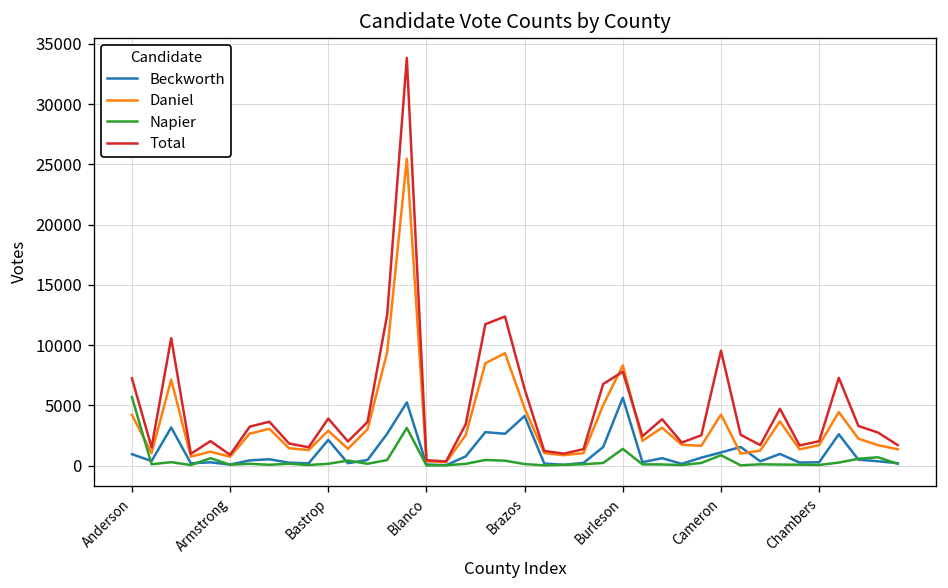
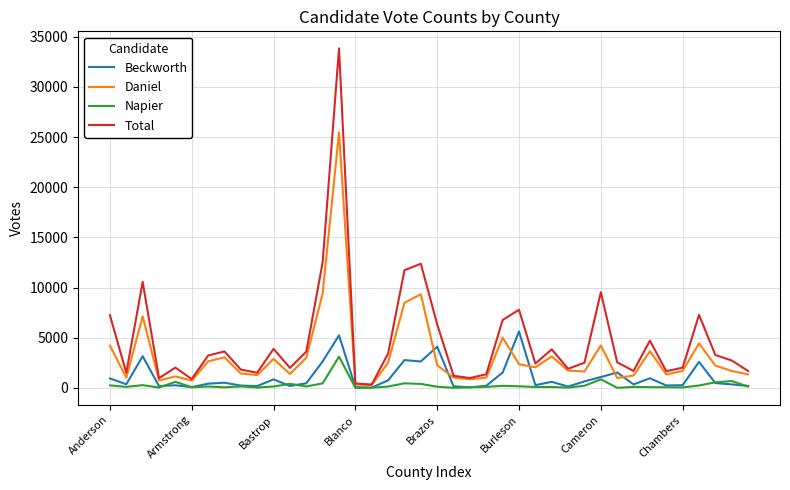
  {
    "Beckworth": {
      "Anderson": 900,
-     "Bastrop": 2100,
+     "Bastrop": 900,
      "Brazos": 4100,
      "Burleson": 5600
    },
    "Daniel": {
      "Anderson": 4200,
      "Bastrop": 2900,
-     "Brazos": 4700,
-     "Burleson": 8300,
+     "Brazos": 2300,
+     "Burleson": 2400,
      "Cameron": 4200,
      "Chambers": 1700
    },
    "Napier": {
-     "Anderson": 5700,
+     "Anderson": 300,
      "Bastrop": 100,
      "Brazos": 100,
-     "Burleson": 1400
+     "Burleson": 200
    },
    "Total": {
      "Anderson": 7300,
      "Bastrop": 3900,
      "Brazos": 6300,
      "Burleson": 7800,
      "Cameron": 9500,
      "Chambers": 2000
    }
  }
